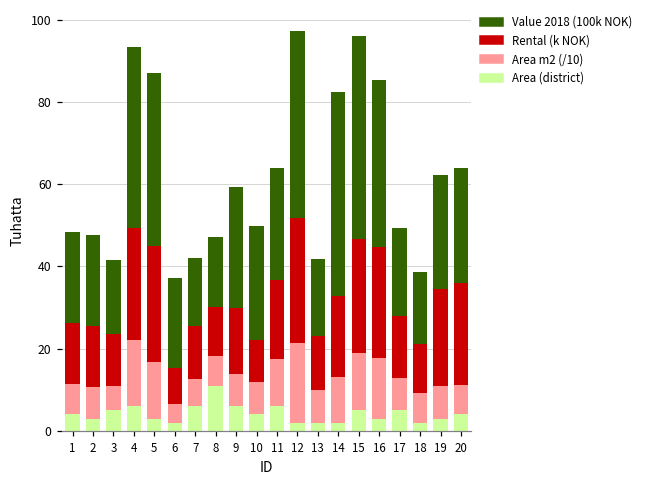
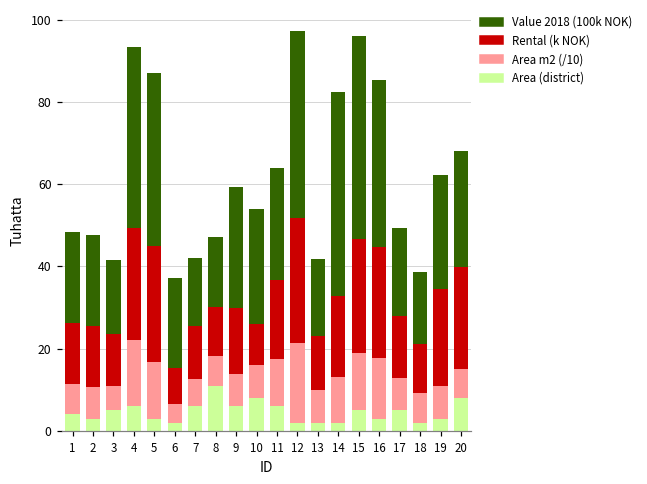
  {
    "Area (district)": {
      "1": 4,
      "2": 3,
      "3": 5,
      "4": 6,
      "5": 3,
      "6": 2,
      "7": 6,
      "8": 11,
      "9": 6,
-     "10": 4,
+     "10": 8,
      "11": 6,
      "12": 2,
      "13": 2,
      "14": 2,
      "15": 5,
      "16": 3,
      "17": 5,
      "18": 2,
      "19": 3,
-     "20": 4
+     "20": 8
    },
    "Area m2 (/10)": {
      "1": 7,
      "2": 8,
      "3": 6,
      "4": 16,
      "5": 14,
      "6": 5,
      "7": 7,
      "8": 7,
      "9": 8,
      "10": 8,
      "11": 12,
      "12": 19,
      "13": 8,
      "14": 11,
      "15": 14,
      "16": 15,
      "17": 8,
      "18": 7,
      "19": 8,
      "20": 7
    },
    "Rental (k NOK)": {
      "1": 15,
      "2": 15,
      "3": 13,
      "4": 27,
      "5": 28,
      "6": 9,
      "7": 13,
      "8": 12,
      "9": 16,
      "10": 10,
      "11": 19,
      "12": 30,
      "13": 13,
      "14": 20,
      "15": 28,
      "16": 27,
      "17": 15,
      "18": 12,
      "19": 24,
      "20": 25
    },
    "Value 2018 (100k NOK)": {
      "1": 22,
      "2": 22,
      "3": 18,
      "4": 44,
      "5": 42,
      "6": 22,
      "7": 16,
      "8": 17,
      "9": 29,
      "10": 28,
      "11": 27,
      "12": 45,
      "13": 19,
      "14": 49,
      "15": 49,
      "16": 40,
      "17": 21,
      "18": 18,
      "19": 28,
      "20": 28
    }
  }
